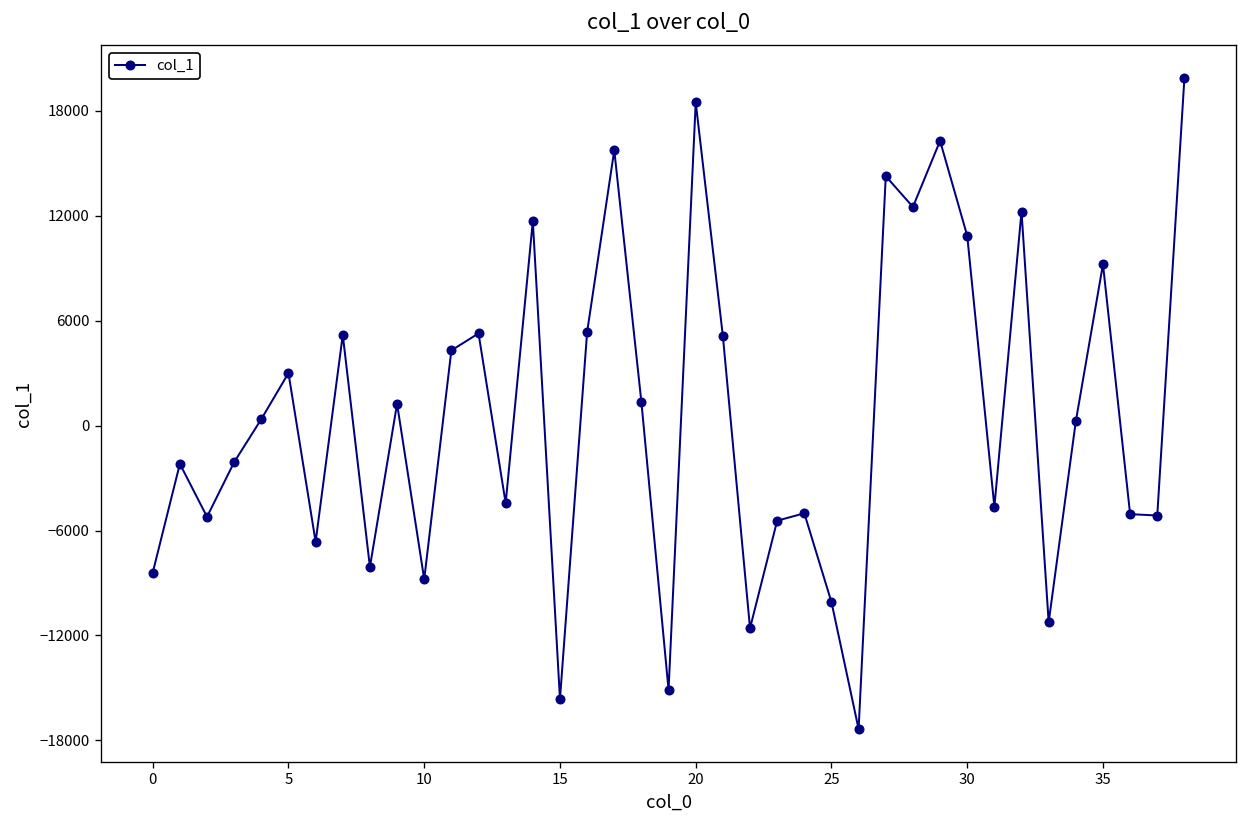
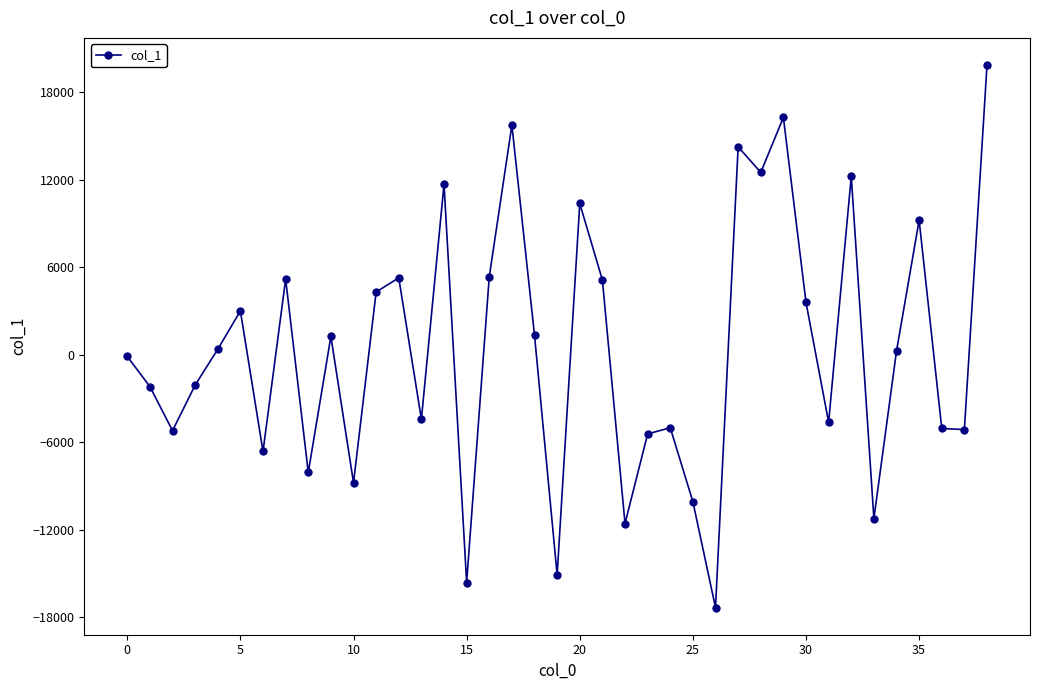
  {
-   "0": -8400,
+   "0": -100,
    "5": 3000,
    "10": -8800,
    "15": -15600,
-   "20": 18500,
+   "20": 10400,
    "25": -10100,
-   "30": 10900,
+   "30": 3600,
    "35": 9200
  }
